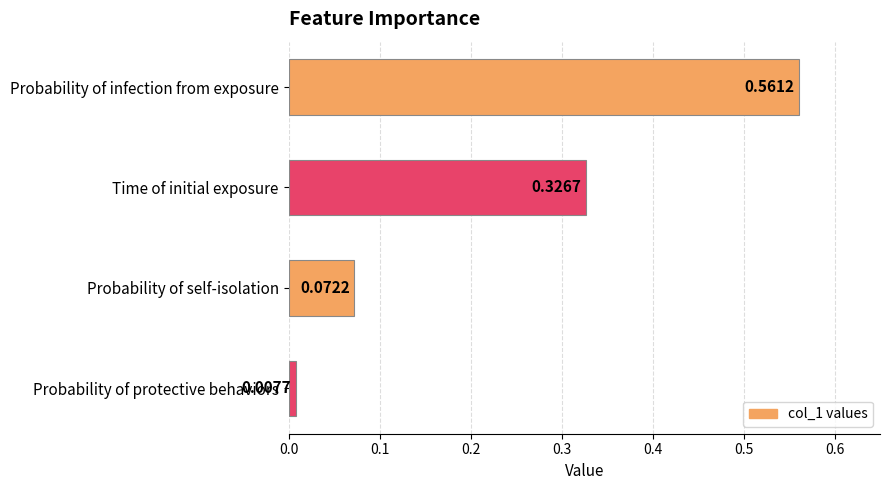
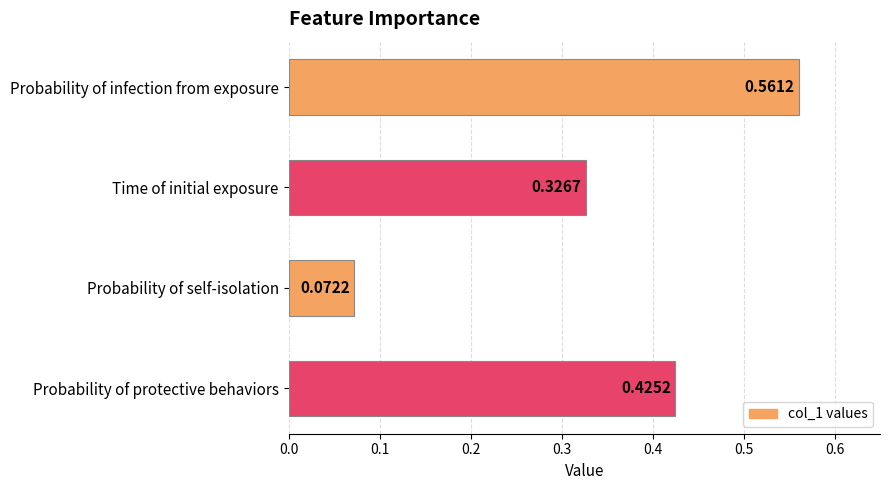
  {
    "Probability of infection from exposure": 0.5612,
    "Time of initial exposure": 0.3267,
    "Probability of self-isolation": 0.0722,
-   "Probability of protective behaviors": 0.0077
+   "Probability of protective behaviors": 0.4252
  }
